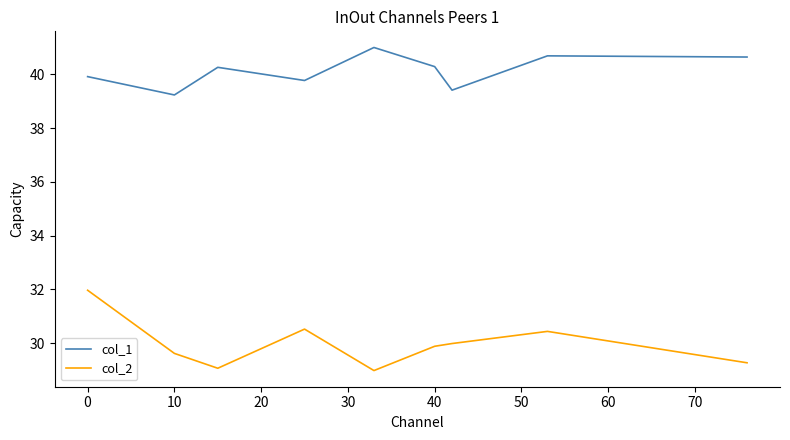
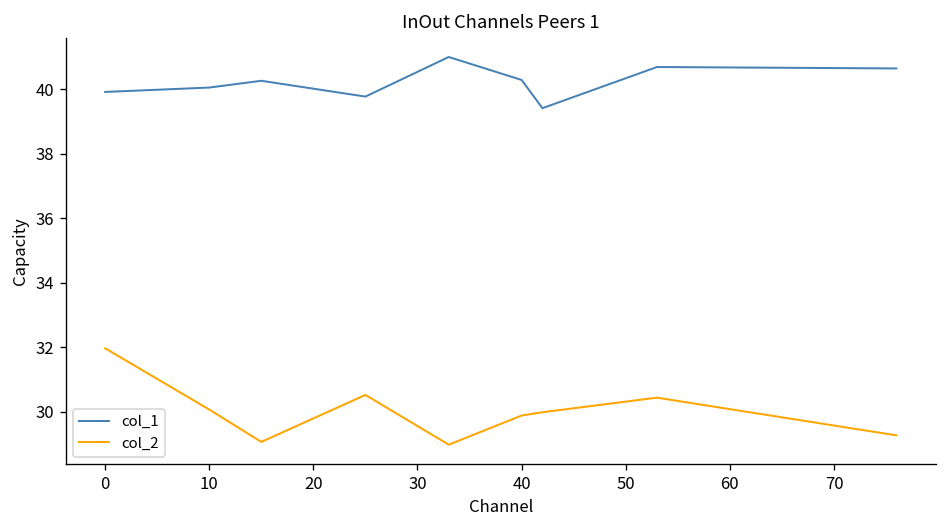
  {
    "col_1": {
      "0": 39.9,
-     "10": 39.2,
+     "10": 40.1,
      "40": 40.3
    },
    "col_2": {
      "0": 32.0,
-     "10": 29.6,
+     "10": 30.1,
      "40": 29.9
    }
  }
